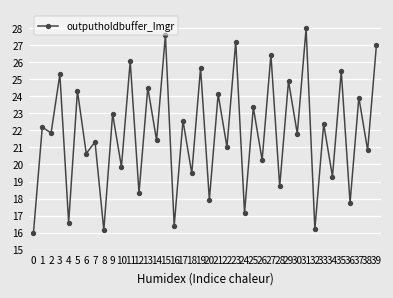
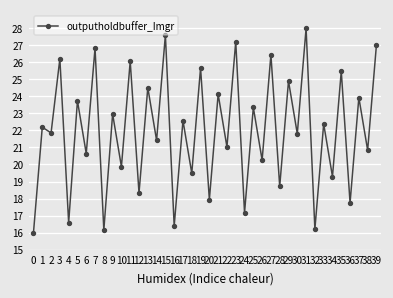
  {
    "0": 16.0,
    "1": 22.2,
    "2": 21.9,
-   "3": 25.3,
+   "3": 26.2,
    "4": 16.6,
-   "5": 24.3,
+   "5": 23.7,
    "6": 20.6,
-   "7": 21.3,
+   "7": 26.8,
    "8": 16.1,
    "9": 23.0
  }
